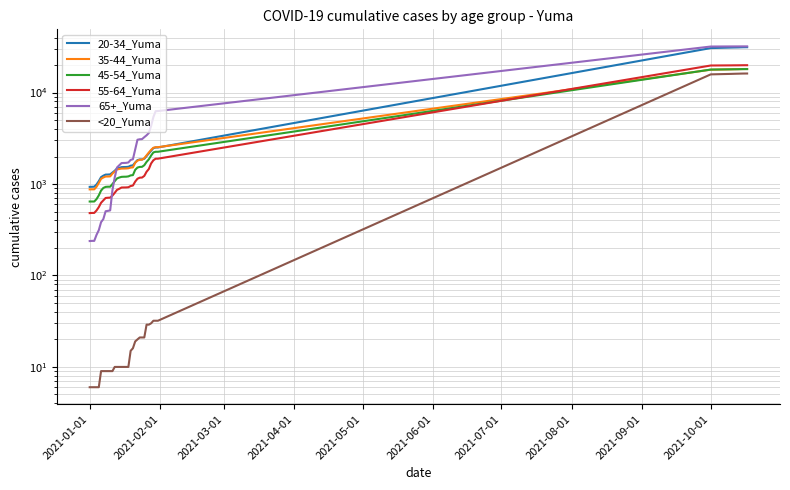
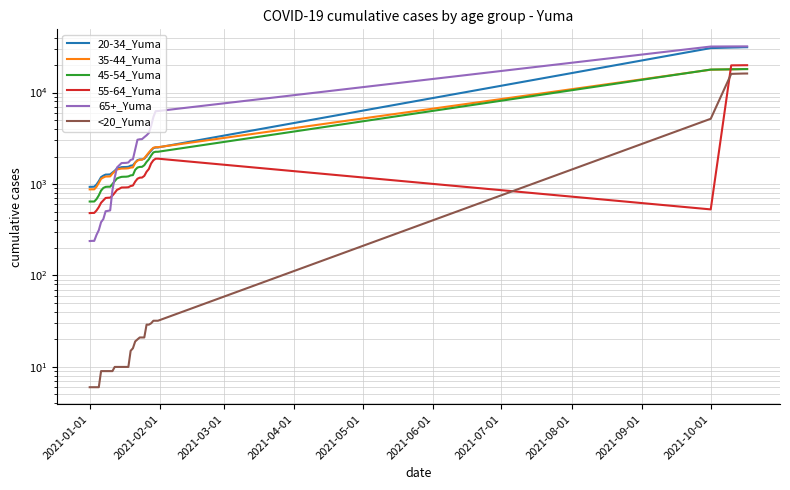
  {
    "45-54_Yuma": {
      "2021-01-01": 600
    },
    "55-64_Yuma": {
      "2021-01-01": 500,
-     "2021-10-01": 20000
+     "2021-10-01": 500
    },
    "65+_Yuma": {
      "2021-01-01": 240
    },
    "<20_Yuma": {
      "2021-01-01": 6,
-     "2021-10-01": 16000
+     "2021-10-01": 5000
    }
  }
